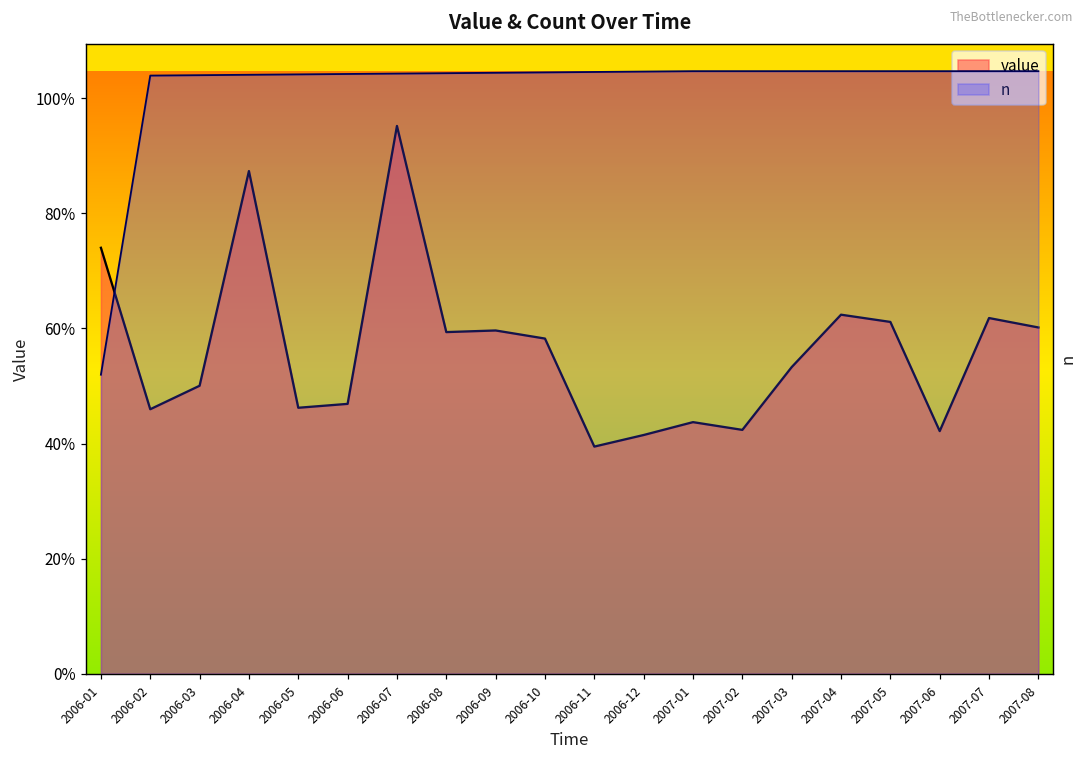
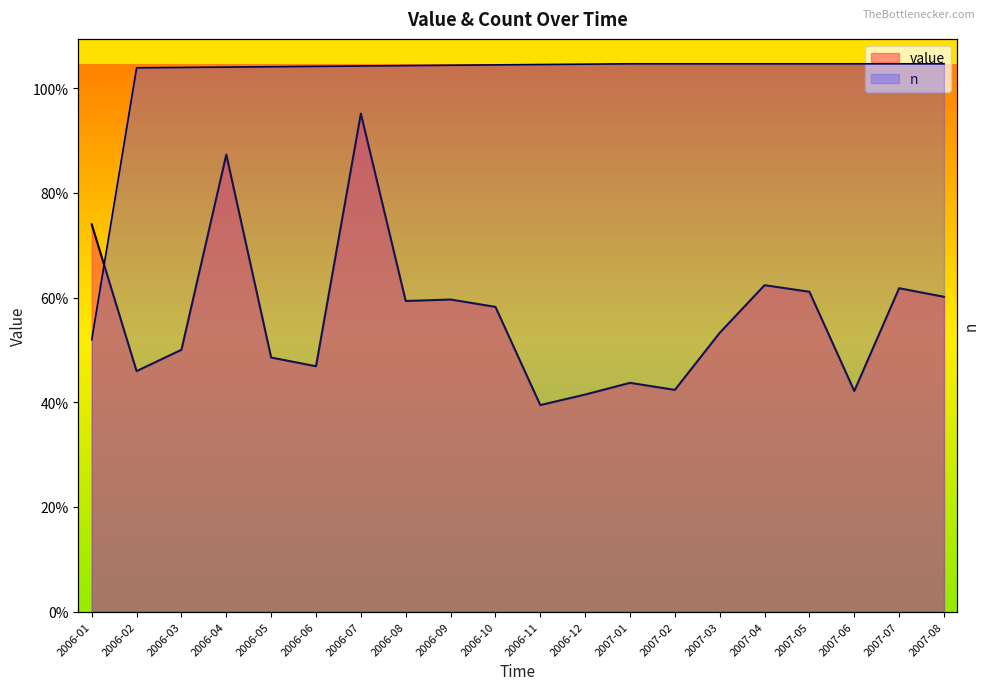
  {
    "value": {
      "2006-01": "74%",
      "2006-02": "46%",
      "2006-03": "50%",
      "2006-04": "87%",
-     "2006-05": "46%",
+     "2006-05": "49%",
      "2006-06": "47%",
      "2006-07": "95%",
      "2006-08": "59%",
      "2006-09": "60%",
      "2006-10": "58%",
      "2006-11": "39%",
      "2006-12": "41%",
      "2007-01": "44%",
      "2007-02": "42%",
      "2007-03": "53%",
      "2007-04": "62%",
      "2007-05": "61%",
      "2007-06": "42%",
      "2007-07": "62%",
      "2007-08": "60%"
    }
  }
